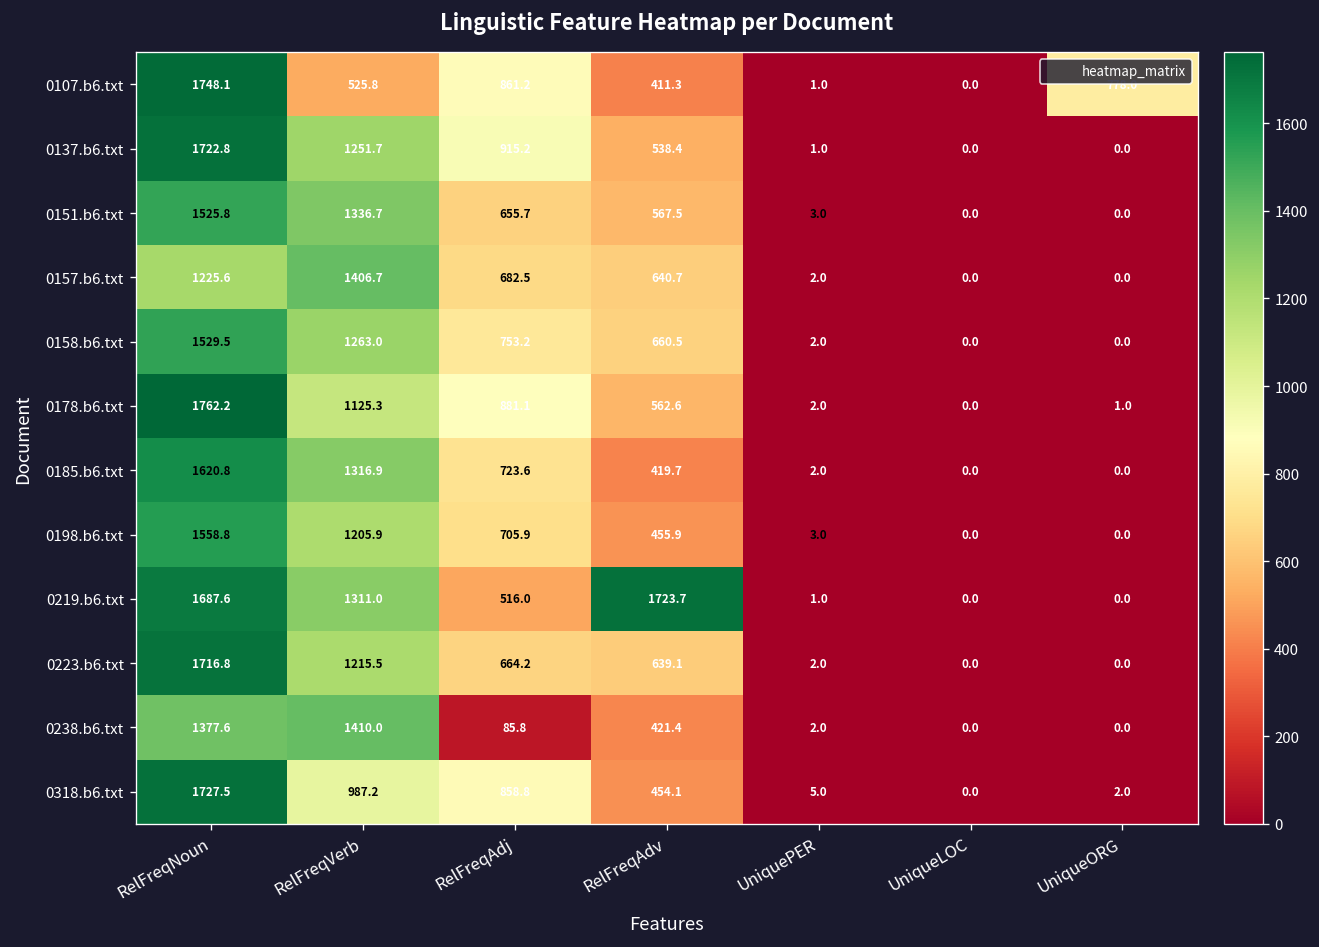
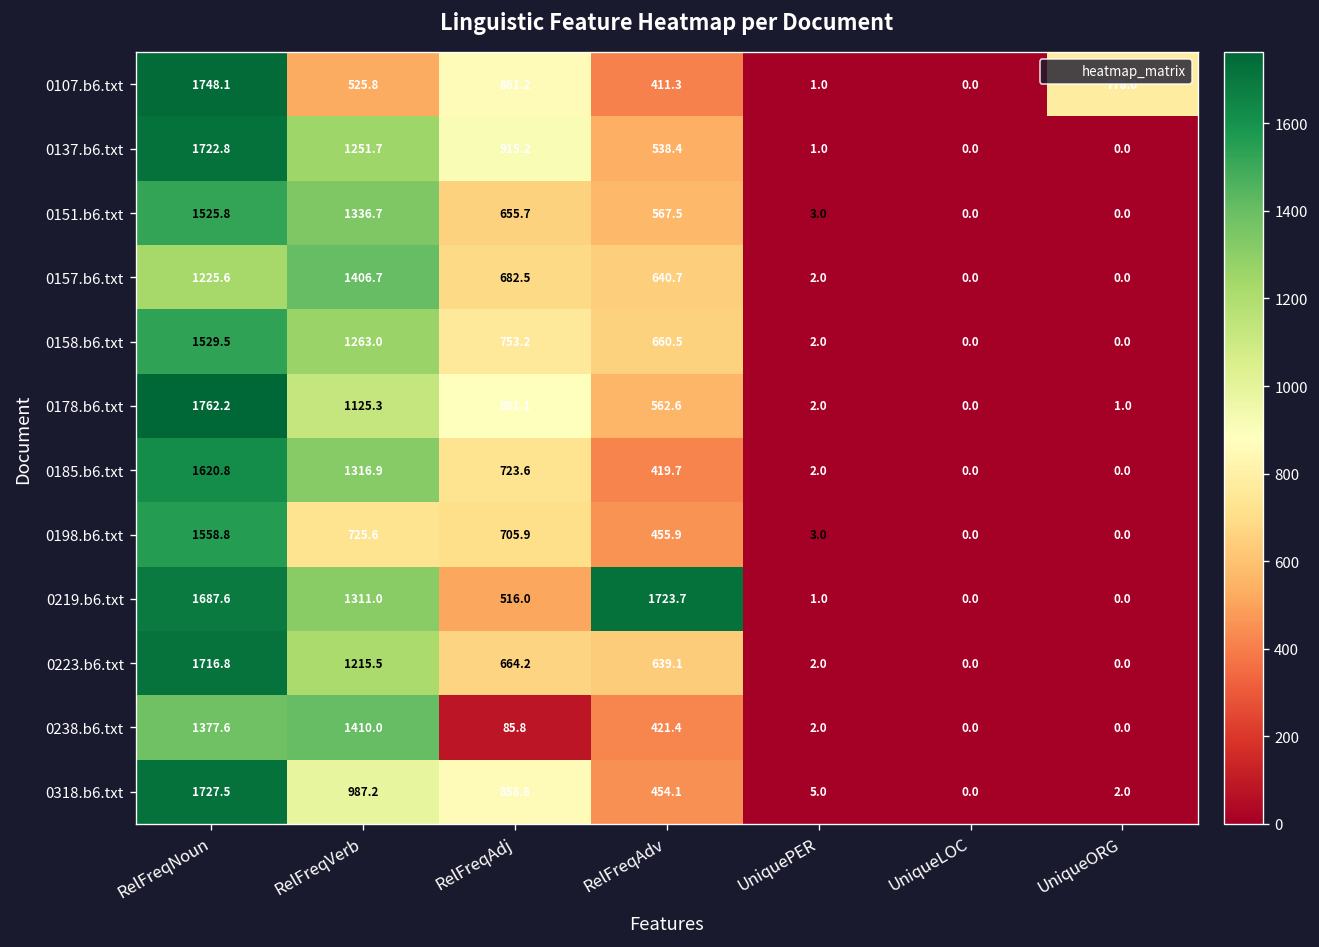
  {
    "0107.b6.txt": {
      "RelFreqNoun": 1748.1,
      "RelFreqVerb": 525.8,
      "RelFreqAdj": 861.2,
      "RelFreqAdv": 411.3,
      "UniquePER": 1.0,
      "UniqueLOC": 0.0
    },
    "0137.b6.txt": {
      "RelFreqNoun": 1722.8,
      "RelFreqVerb": 1251.7,
      "RelFreqAdj": 915.2,
      "RelFreqAdv": 538.4,
      "UniquePER": 1.0,
      "UniqueLOC": 0.0,
      "UniqueORG": 0.0
    },
    "0151.b6.txt": {
      "RelFreqNoun": 1525.8,
      "RelFreqVerb": 1336.7,
      "RelFreqAdj": 655.7,
      "RelFreqAdv": 567.5,
      "UniquePER": 3.0,
      "UniqueLOC": 0.0,
      "UniqueORG": 0.0
    },
    "0157.b6.txt": {
      "RelFreqNoun": 1225.6,
      "RelFreqVerb": 1406.7,
      "RelFreqAdj": 682.5,
      "RelFreqAdv": 640.7,
      "UniquePER": 2.0,
      "UniqueLOC": 0.0,
      "UniqueORG": 0.0
    },
    "0158.b6.txt": {
      "RelFreqNoun": 1529.5,
      "RelFreqVerb": 1263.0,
      "RelFreqAdj": 753.2,
      "RelFreqAdv": 660.5,
      "UniquePER": 2.0,
      "UniqueLOC": 0.0,
      "UniqueORG": 0.0
    },
    "0178.b6.txt": {
      "RelFreqNoun": 1762.2,
      "RelFreqVerb": 1125.3,
      "RelFreqAdj": 881.1,
      "RelFreqAdv": 562.6,
      "UniquePER": 2.0,
      "UniqueLOC": 0.0,
      "UniqueORG": 1.0
    },
    "0185.b6.txt": {
      "RelFreqNoun": 1620.8,
      "RelFreqVerb": 1316.9,
      "RelFreqAdj": 723.6,
      "RelFreqAdv": 419.7,
      "UniquePER": 2.0,
      "UniqueLOC": 0.0,
      "UniqueORG": 0.0
    },
    "0198.b6.txt": {
      "RelFreqNoun": 1558.8,
-     "RelFreqVerb": 1205.9,
+     "RelFreqVerb": 725.6,
      "RelFreqAdj": 705.9,
      "RelFreqAdv": 455.9,
      "UniquePER": 3.0,
      "UniqueLOC": 0.0,
      "UniqueORG": 0.0
    },
    "0219.b6.txt": {
      "RelFreqNoun": 1687.6,
      "RelFreqVerb": 1311.0,
      "RelFreqAdj": 516.0,
      "RelFreqAdv": 1723.7,
      "UniquePER": 1.0,
      "UniqueLOC": 0.0,
      "UniqueORG": 0.0
    },
    "0223.b6.txt": {
      "RelFreqNoun": 1716.8,
      "RelFreqVerb": 1215.5,
      "RelFreqAdj": 664.2,
      "RelFreqAdv": 639.1,
      "UniquePER": 2.0,
      "UniqueLOC": 0.0,
      "UniqueORG": 0.0
    },
    "0238.b6.txt": {
      "RelFreqNoun": 1377.6,
      "RelFreqVerb": 1410.0,
      "RelFreqAdj": 85.8,
      "RelFreqAdv": 421.4,
      "UniquePER": 2.0,
      "UniqueLOC": 0.0,
      "UniqueORG": 0.0
    },
    "0318.b6.txt": {
      "RelFreqNoun": 1727.5,
      "RelFreqVerb": 987.2,
      "RelFreqAdj": 858.8,
      "RelFreqAdv": 454.1,
      "UniquePER": 5.0,
      "UniqueLOC": 0.0,
      "UniqueORG": 2.0
    }
  }
